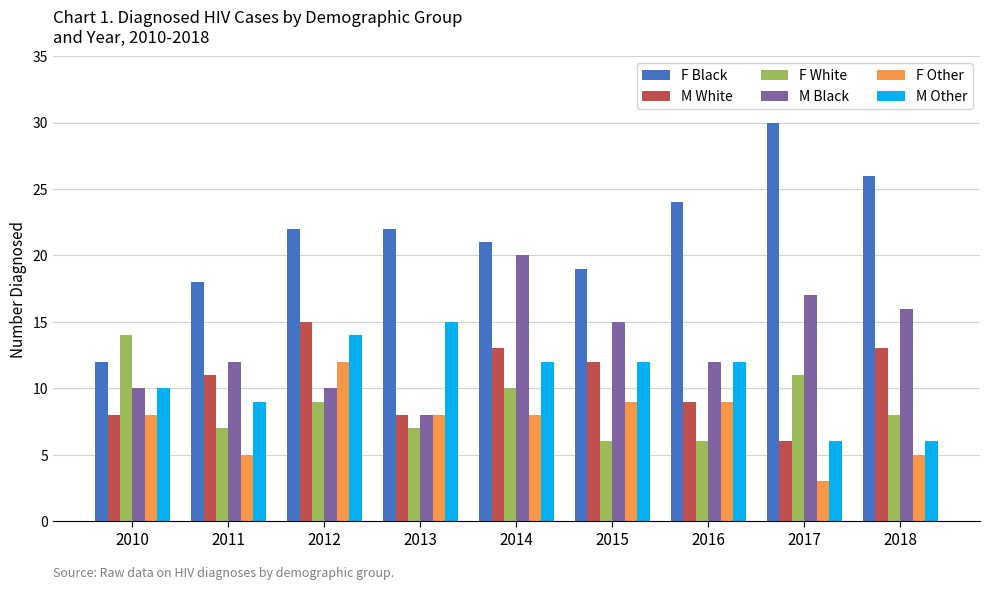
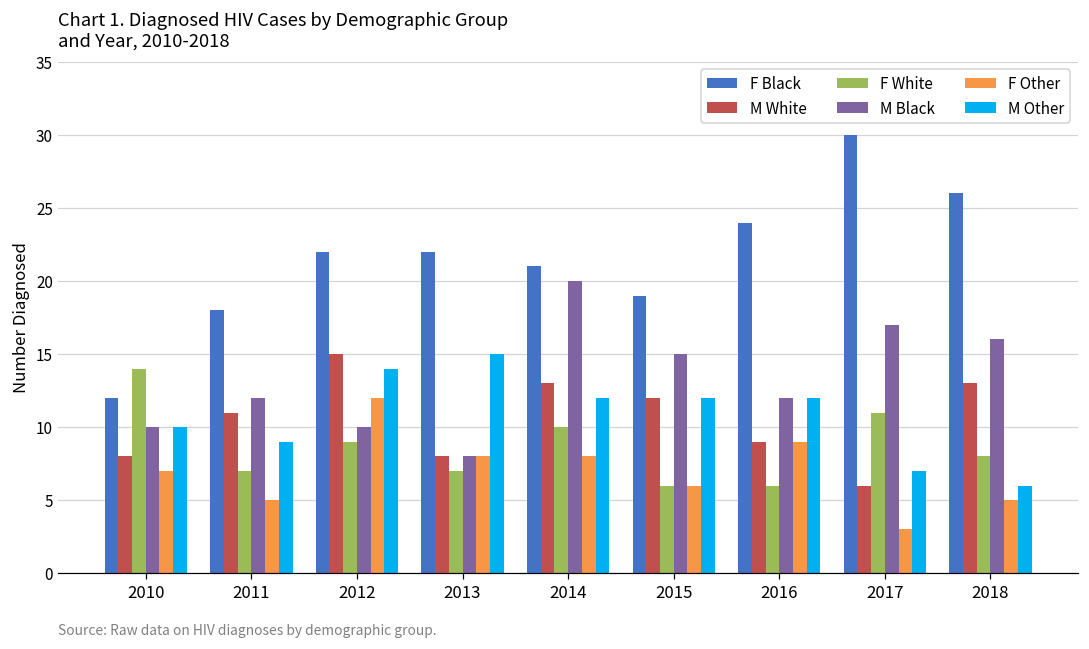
  {
    "F Black": {
      "2010": 12,
      "2011": 18,
      "2012": 22,
      "2013": 22,
      "2014": 21,
      "2015": 19,
      "2016": 24,
      "2017": 30,
      "2018": 26
    },
    "M White": {
      "2010": 8,
      "2011": 11,
      "2012": 15,
      "2013": 8,
      "2014": 13,
      "2015": 12,
      "2016": 9,
      "2017": 6,
      "2018": 13
    },
    "F White": {
      "2010": 14,
      "2011": 7,
      "2012": 9,
      "2013": 7,
      "2014": 10,
      "2015": 6,
      "2016": 6,
      "2017": 11,
      "2018": 8
    },
    "M Black": {
      "2010": 10,
      "2011": 12,
      "2012": 10,
      "2013": 8,
      "2014": 20,
      "2015": 15,
      "2016": 12,
      "2017": 17,
      "2018": 16
    },
    "F Other": {
-     "2010": 8,
+     "2010": 7,
      "2011": 5,
      "2012": 12,
      "2013": 8,
      "2014": 8,
-     "2015": 9,
+     "2015": 6,
      "2016": 9,
      "2017": 3,
      "2018": 5
    },
    "M Other": {
      "2010": 10,
      "2011": 9,
      "2012": 14,
      "2013": 15,
      "2014": 12,
      "2015": 12,
      "2016": 12,
-     "2017": 6,
+     "2017": 7,
      "2018": 6
    }
  }
